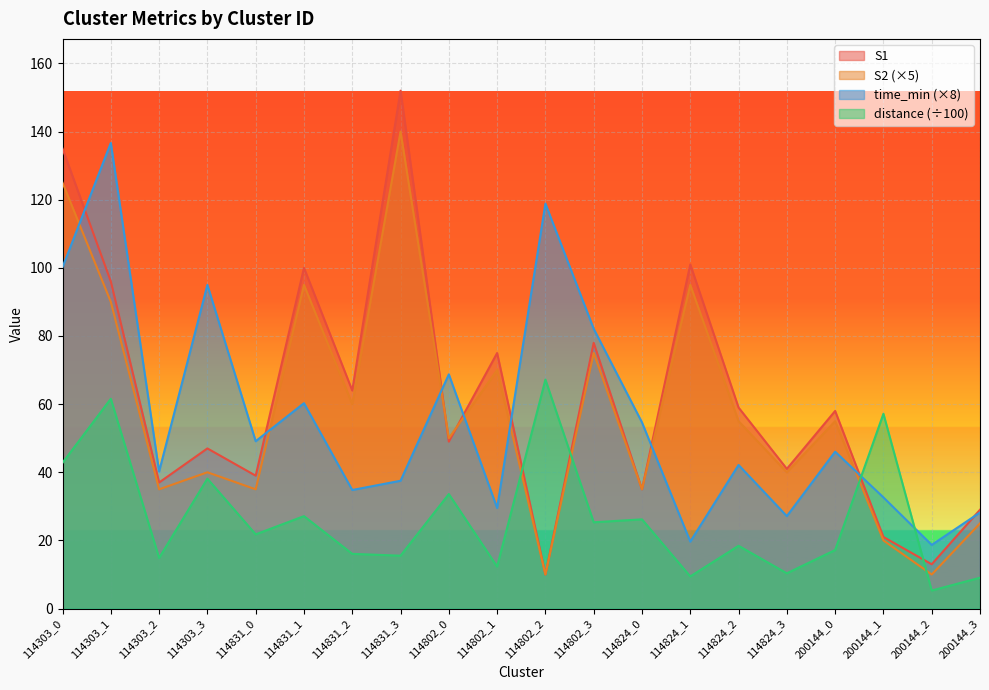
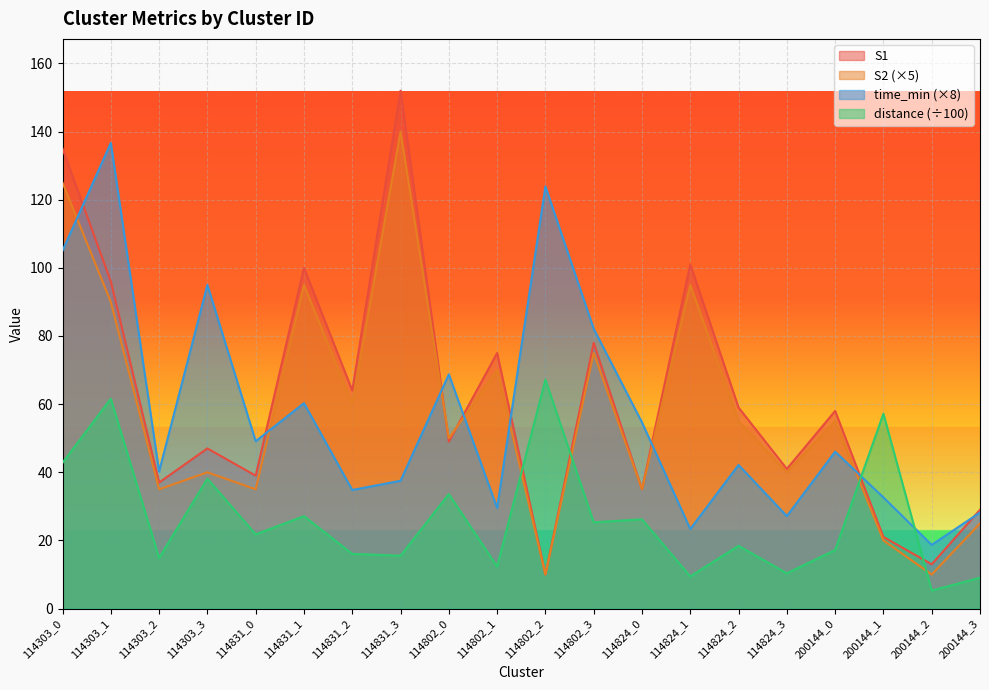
  {
    "time_min (×8)": {
-     "114303_0": 100,
+     "114303_0": 105,
      "114303_1": 137,
      "114303_2": 40,
      "114303_3": 95,
      "114831_0": 49,
      "114831_1": 60,
      "114831_2": 35,
      "114831_3": 38,
      "114802_0": 69,
      "114802_1": 30,
-     "114802_2": 119,
+     "114802_2": 124,
      "114802_3": 82,
      "114824_0": 55,
-     "114824_1": 20,
+     "114824_1": 23,
      "114824_2": 42,
      "114824_3": 27,
      "200144_0": 46,
      "200144_1": 33,
      "200144_2": 19,
      "200144_3": 28
    },
    "distance (÷100)": {
      "114303_0": 43,
      "114303_1": 62,
      "114303_2": 15,
      "114303_3": 38,
      "114831_0": 22,
      "114831_1": 27,
      "114831_2": 16,
      "114831_3": 16,
      "114802_0": 34,
      "114802_1": 12,
      "114802_2": 67,
      "114802_3": 25,
      "114824_0": 26,
      "114824_1": 9,
      "114824_2": 18,
      "114824_3": 10,
      "200144_0": 17,
      "200144_1": 57,
      "200144_2": 5,
      "200144_3": 9
    }
  }
